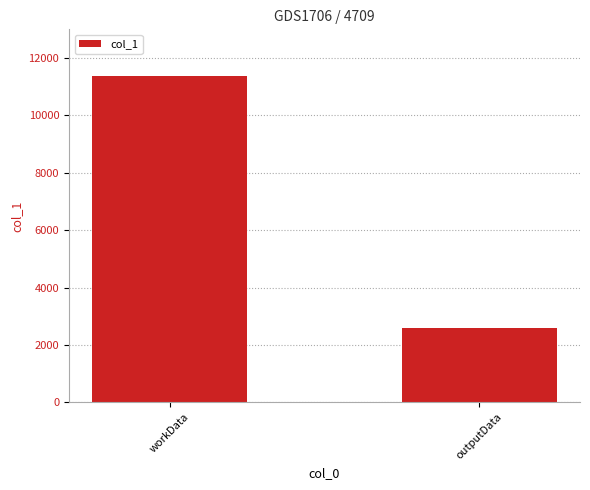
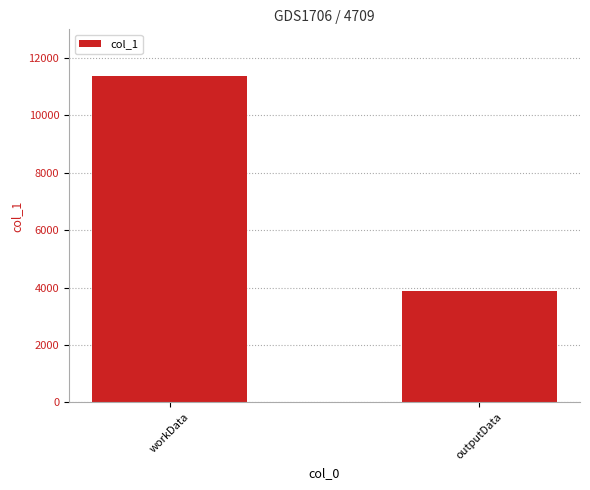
  {
    "workData": 11400,
-   "outputData": 2600
+   "outputData": 3900
  }
